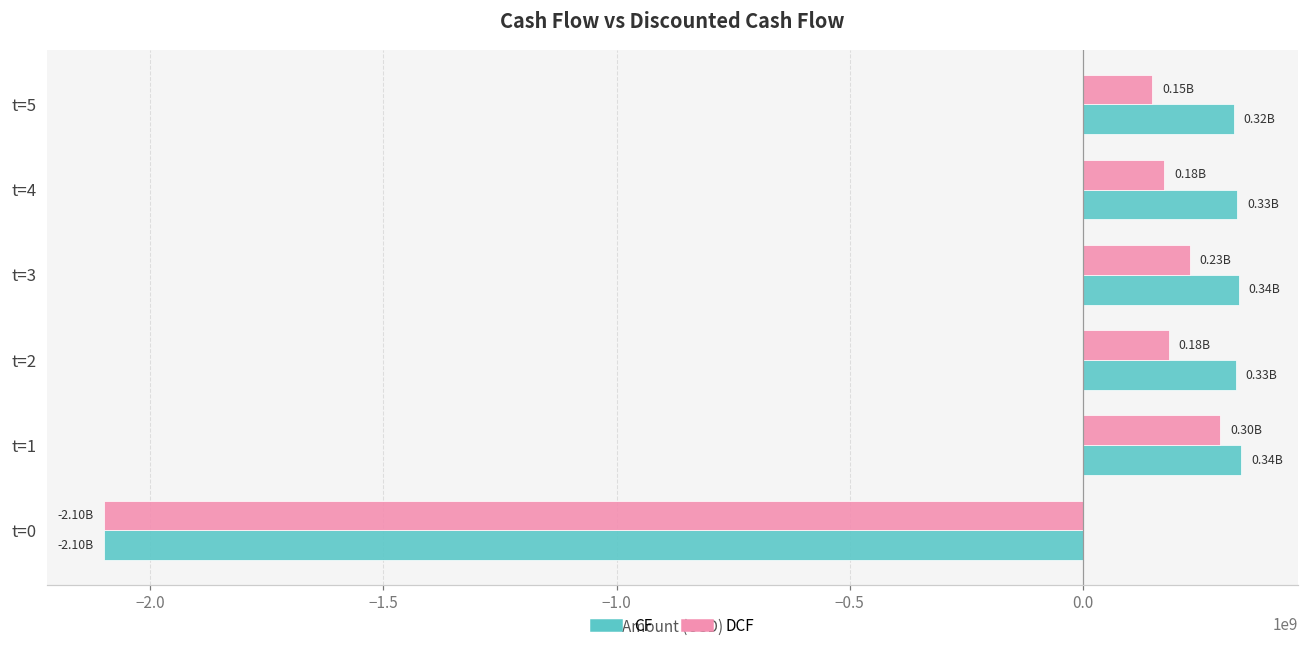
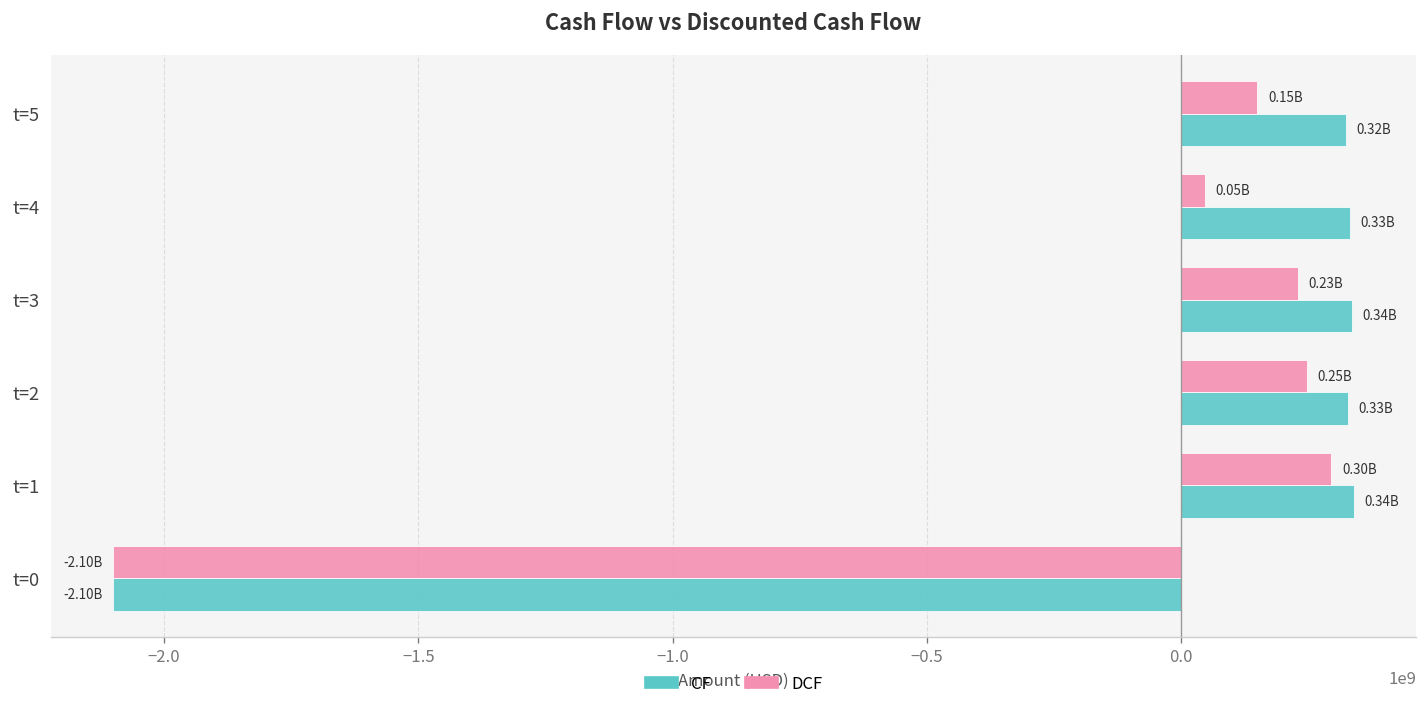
  {
    "CF": {
      "t=5": "0.32B",
      "t=4": "0.33B",
      "t=3": "0.34B",
      "t=2": "0.33B",
      "t=1": "0.34B",
      "t=0": "-2.10B"
    },
    "DCF": {
      "t=5": "0.15B",
-     "t=4": "0.18B",
+     "t=4": "0.05B",
      "t=3": "0.23B",
-     "t=2": "0.18B",
+     "t=2": "0.25B",
      "t=1": "0.30B",
      "t=0": "-2.10B"
    }
  }
